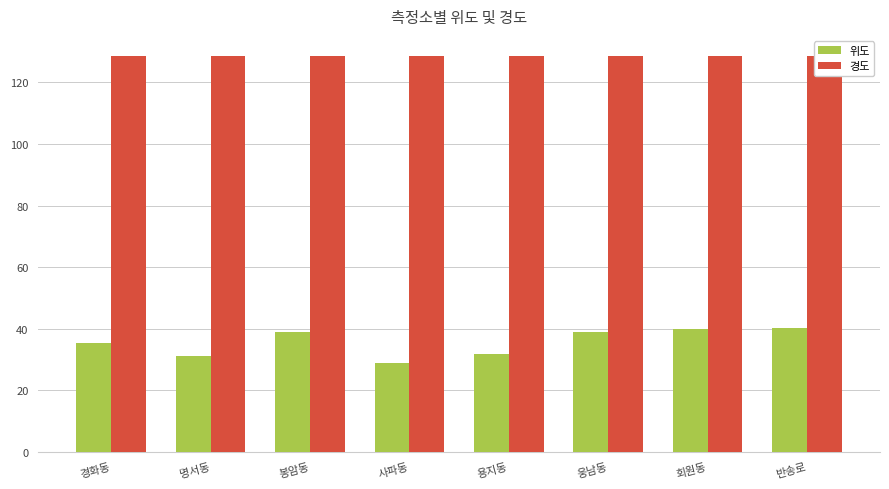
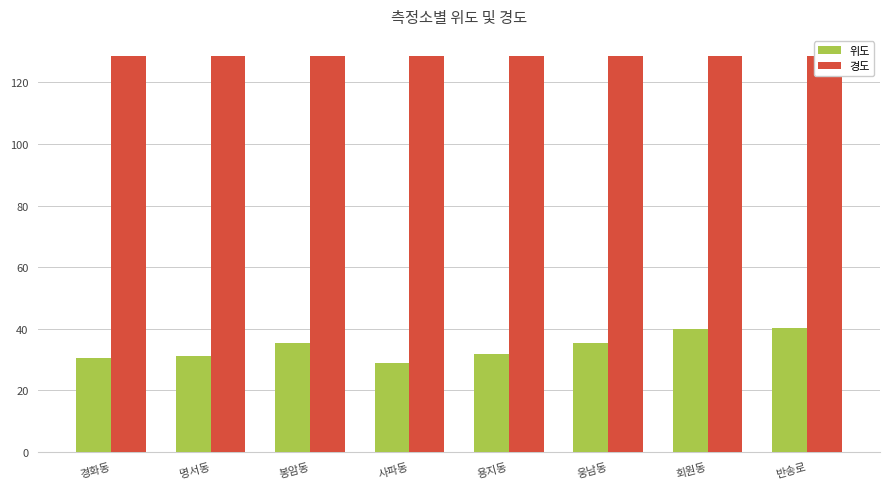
  {
    "위도": {
-     "경화동": 35,
+     "경화동": 30,
      "명서동": 31,
-     "봉암동": 39,
+     "봉암동": 35,
      "사파동": 29,
      "용지동": 32,
-     "웅남동": 39,
+     "웅남동": 35,
      "회원동": 40,
      "반송로": 40
    },
    "경도": {
      "경화동": 129,
      "명서동": 129,
      "봉암동": 129,
      "사파동": 129,
      "용지동": 129,
      "웅남동": 129,
      "회원동": 129
    }
  }
